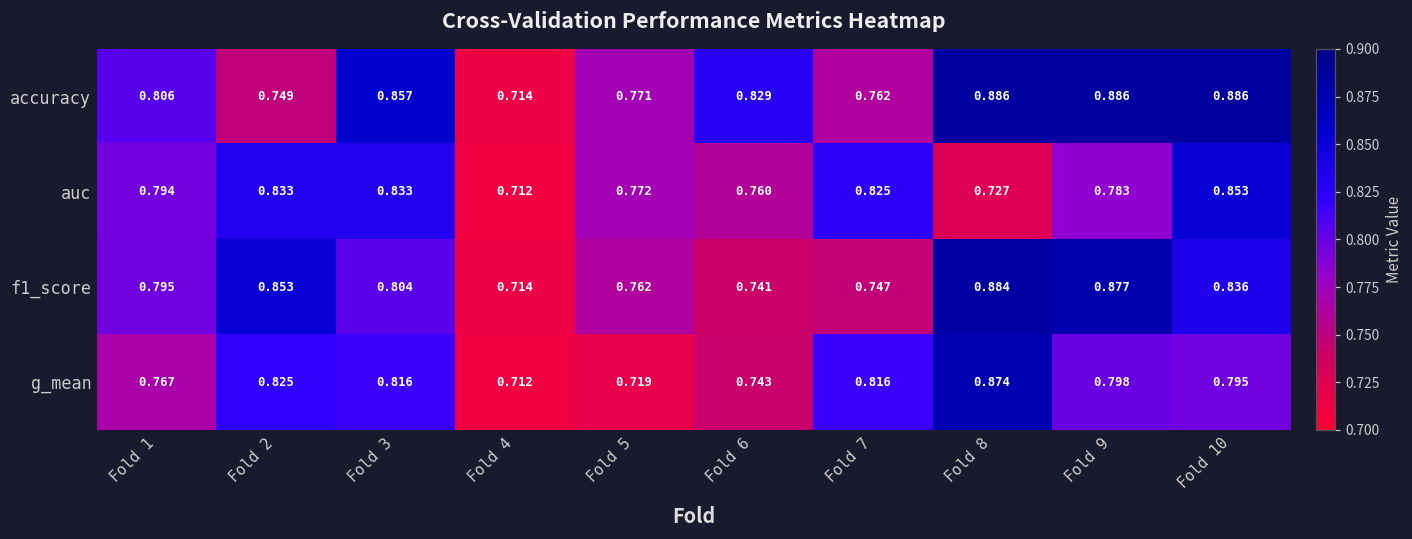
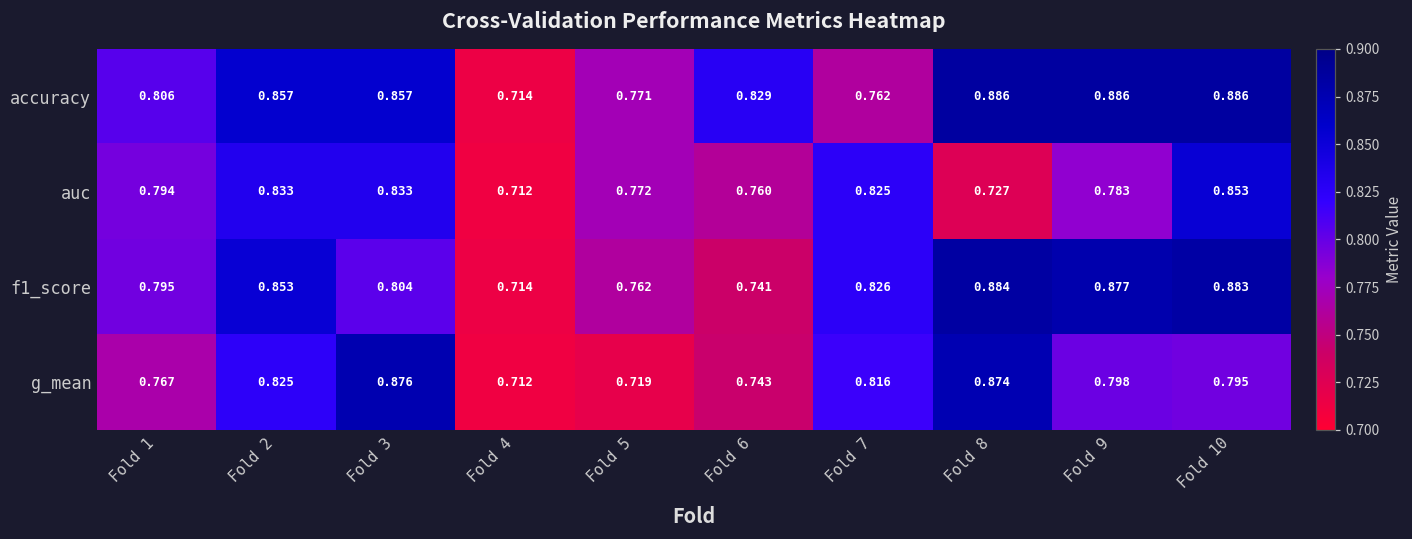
  {
    "accuracy": {
      "Fold 1": 0.806,
-     "Fold 2": 0.749,
+     "Fold 2": 0.857,
      "Fold 3": 0.857,
      "Fold 4": 0.714,
      "Fold 5": 0.771,
      "Fold 6": 0.829,
      "Fold 7": 0.762,
      "Fold 8": 0.886,
      "Fold 9": 0.886,
      "Fold 10": 0.886
    },
    "auc": {
      "Fold 1": 0.794,
      "Fold 2": 0.833,
      "Fold 3": 0.833,
      "Fold 4": 0.712,
      "Fold 5": 0.772,
      "Fold 6": 0.760,
      "Fold 7": 0.825,
      "Fold 8": 0.727,
      "Fold 9": 0.783,
      "Fold 10": 0.853
    },
    "f1_score": {
      "Fold 1": 0.795,
      "Fold 2": 0.853,
      "Fold 3": 0.804,
      "Fold 4": 0.714,
      "Fold 5": 0.762,
      "Fold 6": 0.741,
-     "Fold 7": 0.747,
+     "Fold 7": 0.826,
      "Fold 8": 0.884,
      "Fold 9": 0.877,
-     "Fold 10": 0.836
+     "Fold 10": 0.883
    },
    "g_mean": {
      "Fold 1": 0.767,
      "Fold 2": 0.825,
-     "Fold 3": 0.816,
+     "Fold 3": 0.876,
      "Fold 4": 0.712,
      "Fold 5": 0.719,
      "Fold 6": 0.743,
      "Fold 7": 0.816,
      "Fold 8": 0.874,
      "Fold 9": 0.798,
      "Fold 10": 0.795
    }
  }
